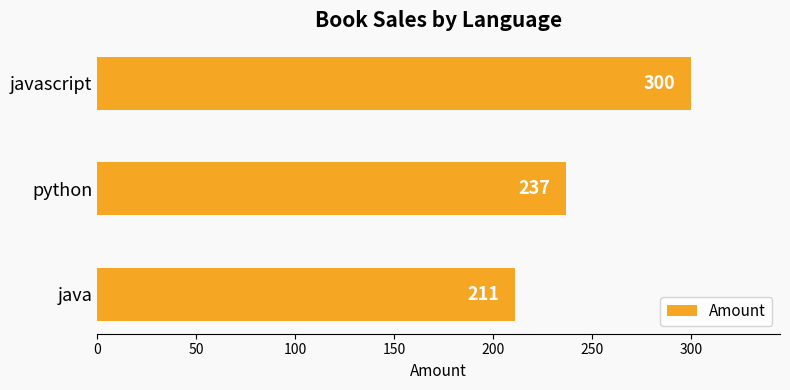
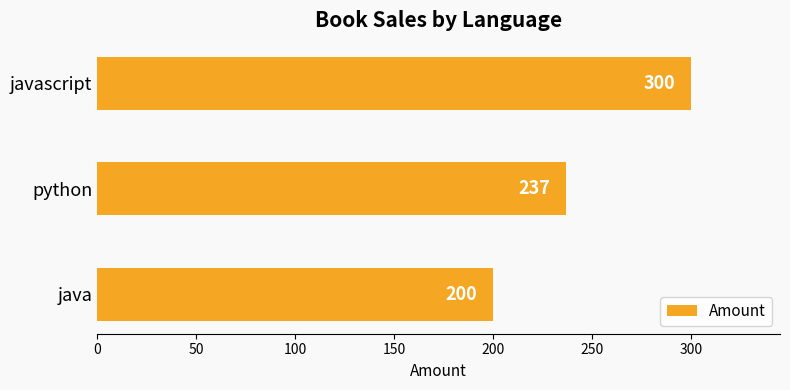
  {
    "javascript": 300,
    "python": 237,
-   "java": 211
+   "java": 200
  }
